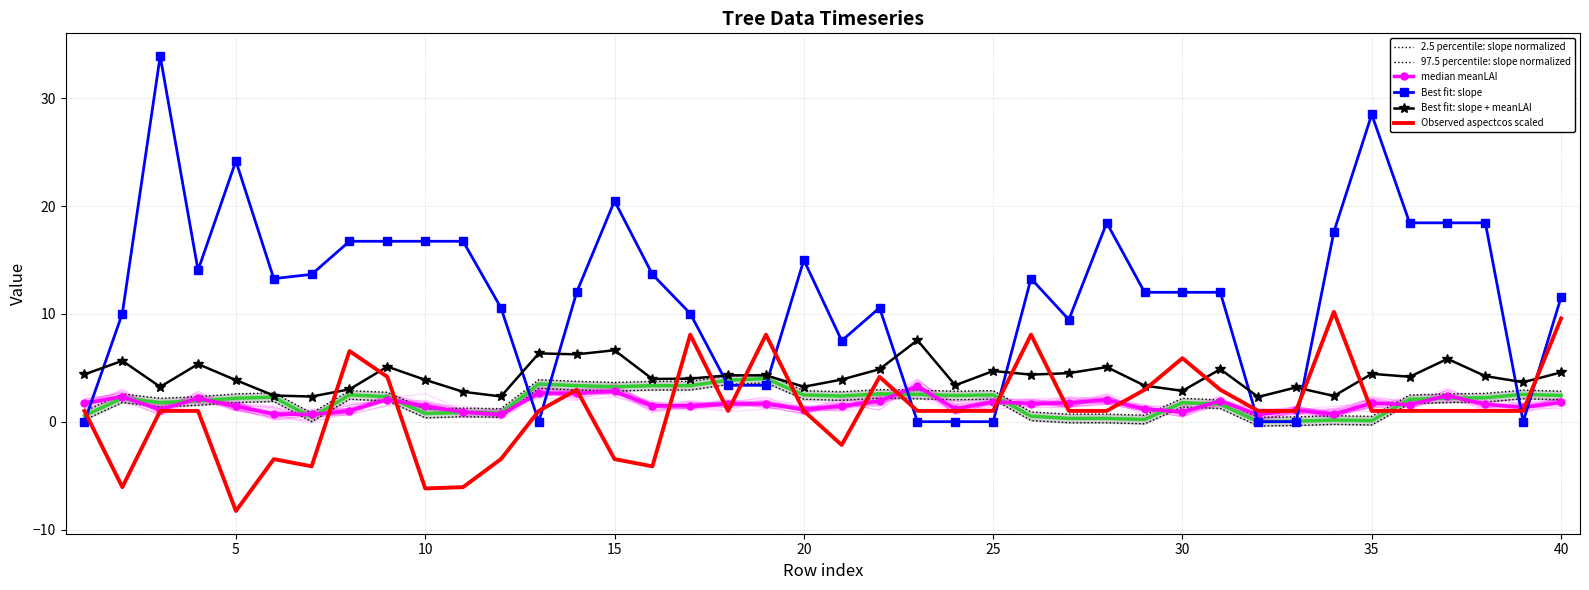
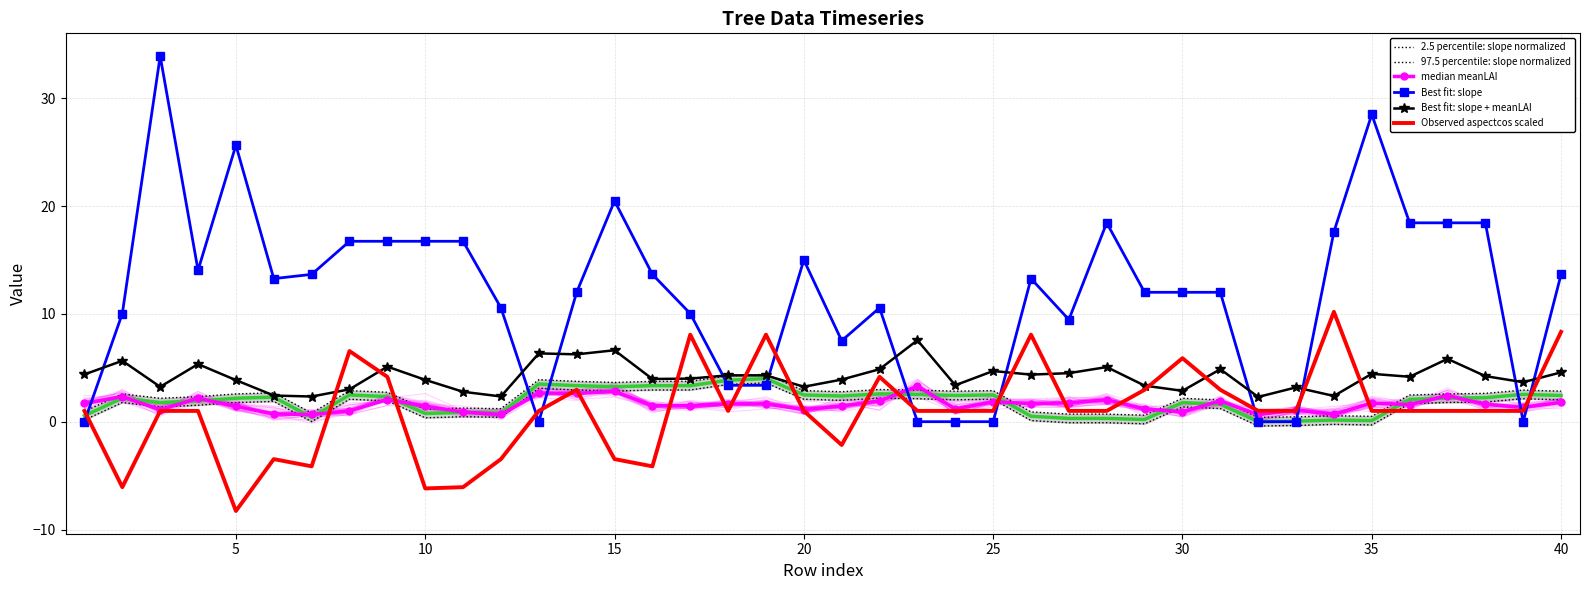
  {
    "Best fit: slope": {
-     "5": 24.2,
+     "5": 25.6,
      "10": 16.7,
      "15": 20.5,
      "20": 15.0,
      "25": 0.0,
      "30": 12.0,
      "35": 28.5,
-     "40": 11.5
+     "40": 13.7
    },
    "Observed aspectcos scaled": {
      "5": -8.3,
      "10": -6.2,
      "15": -3.5,
      "30": 5.9,
-     "40": 9.6
+     "40": 8.3
    }
  }
